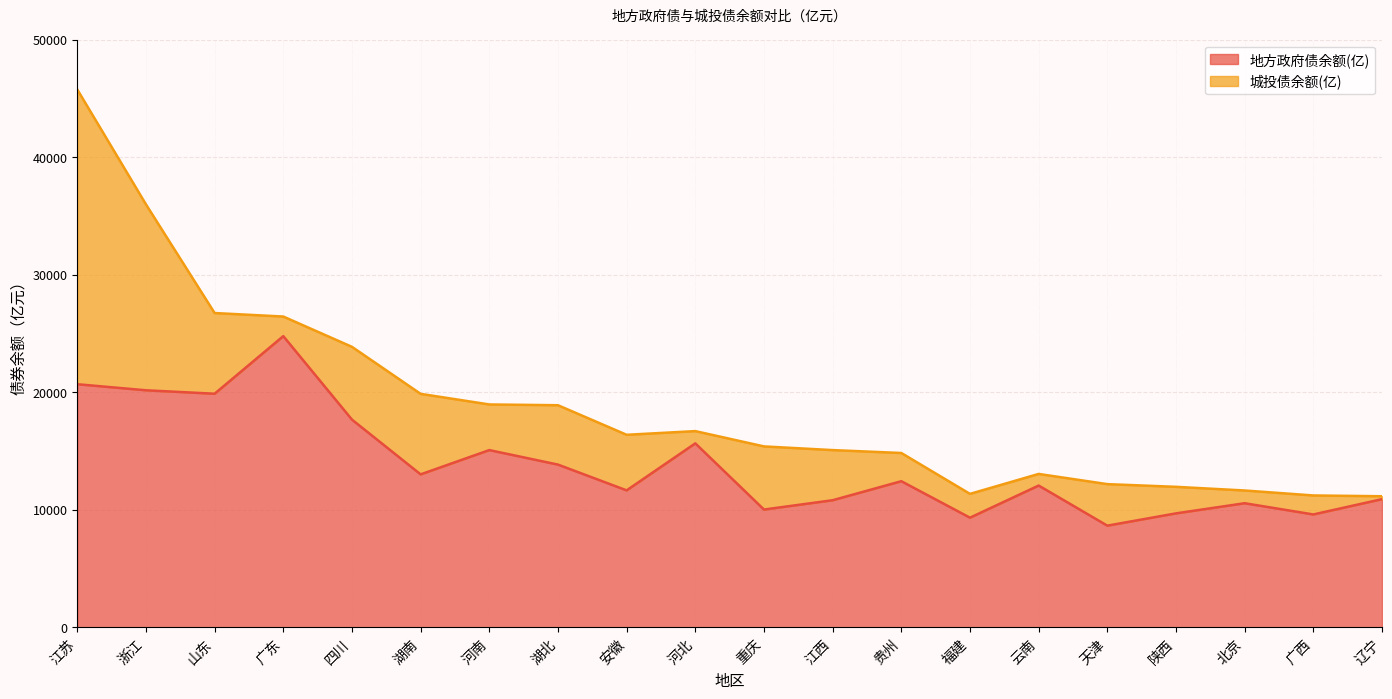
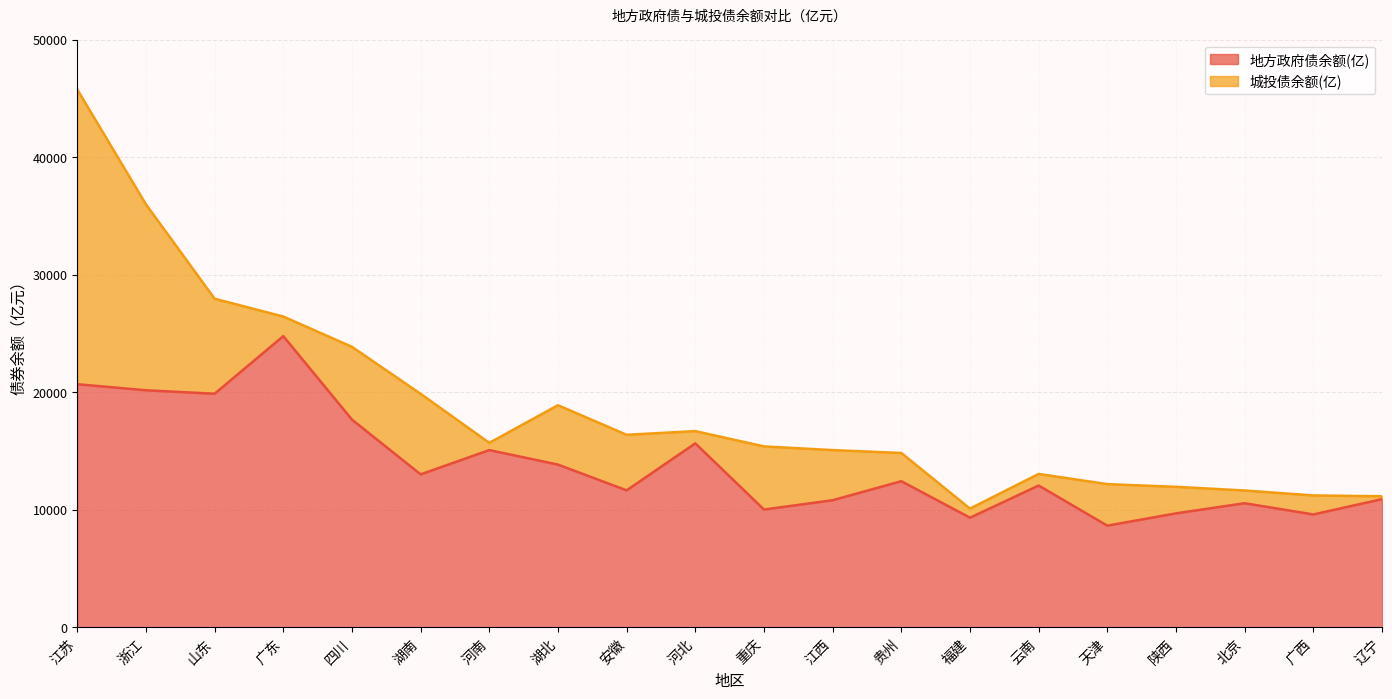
  {
    "地方政府债余额(亿)": {
      "江苏": 20700,
      "浙江": 20200,
      "山东": 19900,
      "广东": 24800,
      "四川": 17700,
      "湖南": 13000,
      "河南": 15100,
      "湖北": 13800,
      "安徽": 11600,
      "河北": 15600,
      "重庆": 10000,
      "江西": 10800,
      "贵州": 12400,
      "福建": 9300,
      "云南": 12100,
      "天津": 8600,
      "陕西": 9700,
      "北京": 10600,
      "广西": 9600,
      "辽宁": 10900
    },
    "城投债余额(亿)": {
      "江苏": 25100,
      "浙江": 15800,
-     "山东": 6900,
+     "山东": 8100,
      "广东": 1700,
      "四川": 6200,
      "湖南": 6900,
-     "河南": 3900,
+     "河南": 600,
      "湖北": 5100,
      "安徽": 4700,
      "河北": 1000,
      "重庆": 5400,
      "江西": 4300,
      "贵州": 2400,
-     "福建": 2000,
+     "福建": 800,
      "云南": 1000,
      "天津": 3500,
      "陕西": 2300,
      "北京": 1100,
      "广西": 1600,
      "辽宁": 200
    }
  }
